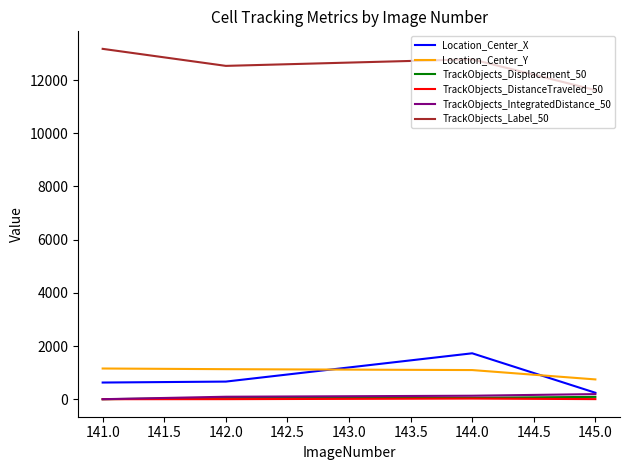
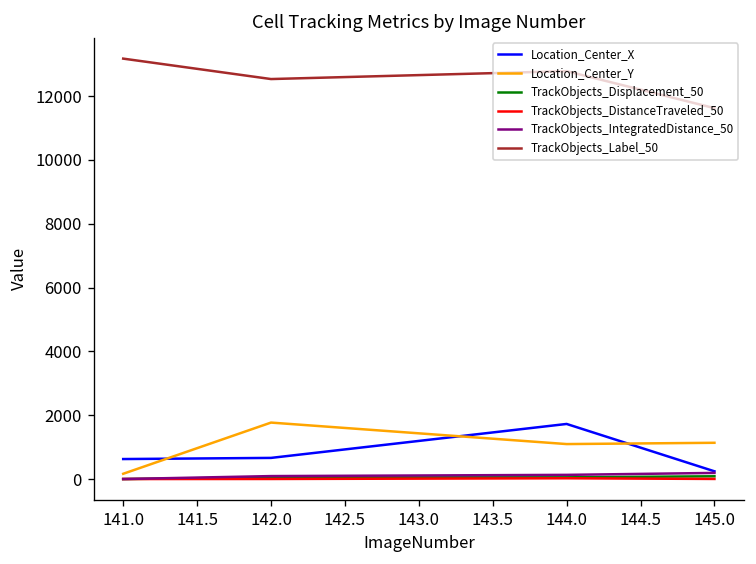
  {
    "Location_Center_X": {
      "141.0": 600,
      "142.0": 700,
      "144.0": 1700
    },
    "Location_Center_Y": {
-     "141.0": 1200,
-     "142.0": 1100,
+     "141.0": 200,
+     "142.0": 1800,
      "144.0": 1100,
-     "145.0": 700
+     "145.0": 1100
    },
    "TrackObjects_Label_50": {
      "141.0": 13200,
      "142.0": 12500
    }
  }
